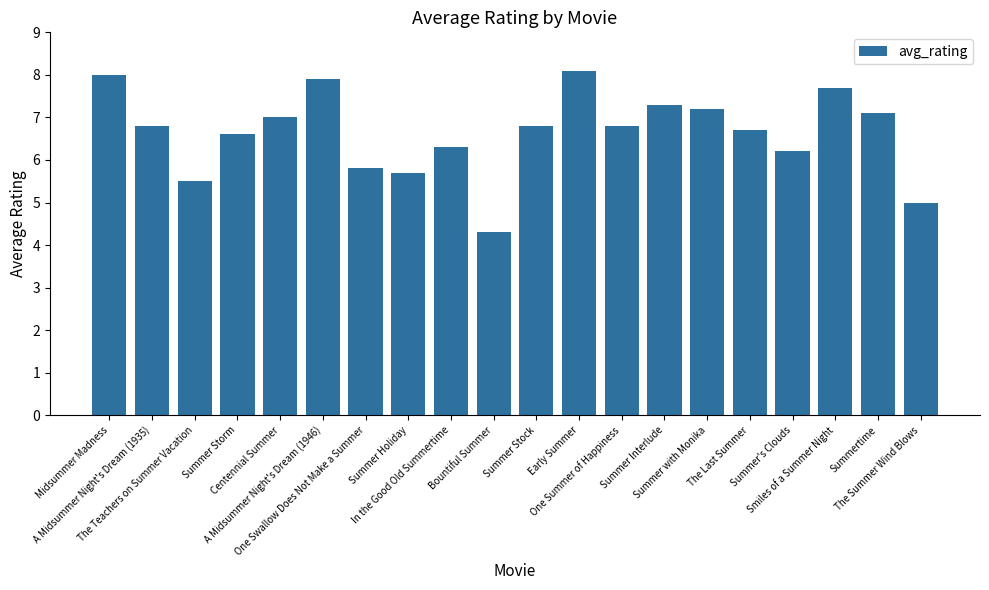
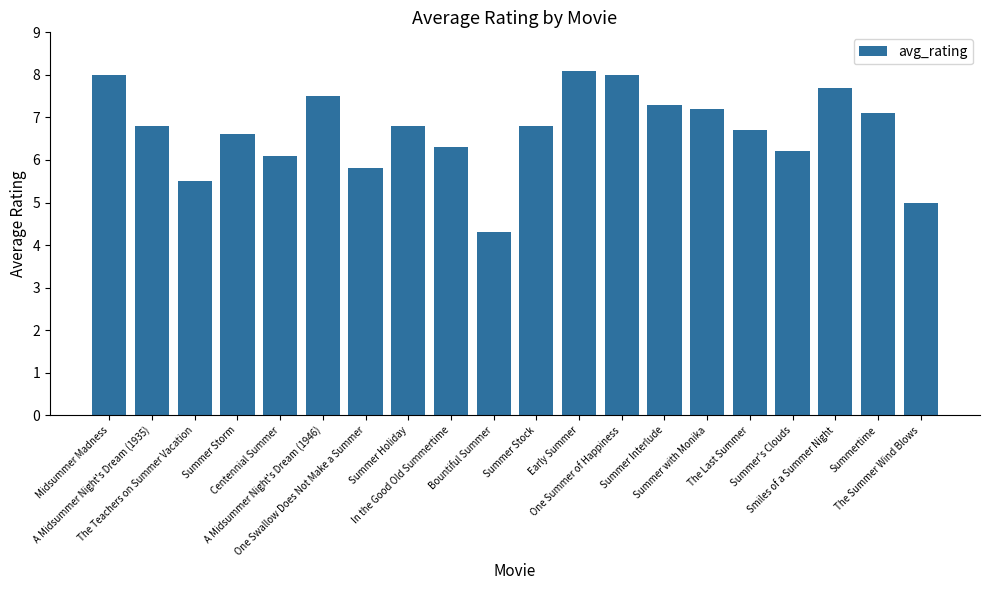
  {
    "Midsummer Madness": 8.0,
    "A Midsummer Night's Dream (1935)": 6.8,
    "The Teachers on Summer Vacation": 5.5,
    "Summer Storm": 6.6,
-   "Centennial Summer": 7.0,
-   "A Midsummer Night's Dream (1946)": 7.9,
+   "Centennial Summer": 6.1,
+   "A Midsummer Night's Dream (1946)": 7.5,
    "One Swallow Does Not Make a Summer": 5.8,
-   "Summer Holiday": 5.7,
+   "Summer Holiday": 6.8,
    "In the Good Old Summertime": 6.3,
    "Bountiful Summer": 4.3,
    "Summer Stock": 6.8,
    "Early Summer": 8.1,
-   "One Summer of Happiness": 6.8,
+   "One Summer of Happiness": 8.0,
    "Summer Interlude": 7.3,
    "Summer with Monika": 7.2,
    "The Last Summer": 6.7,
    "Summer's Clouds": 6.2,
    "Smiles of a Summer Night": 7.7,
    "Summertime": 7.1,
    "The Summer Wind Blows": 5.0
  }
